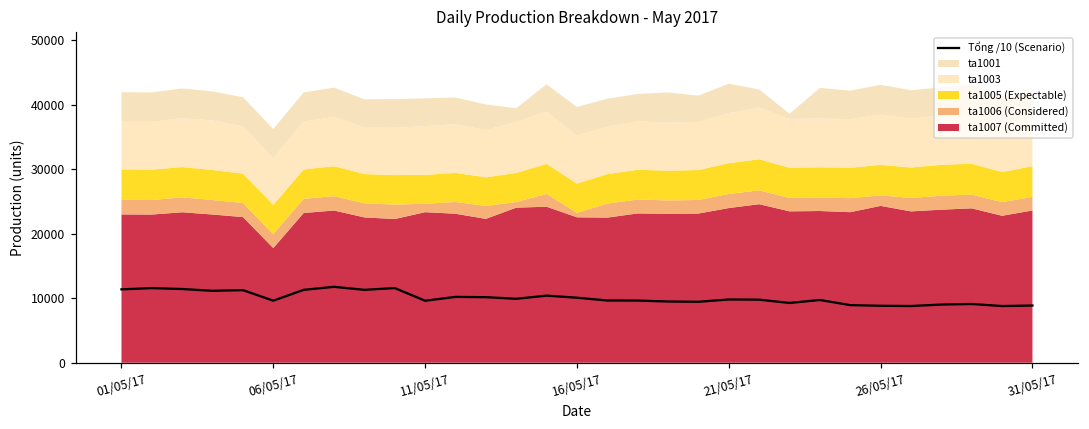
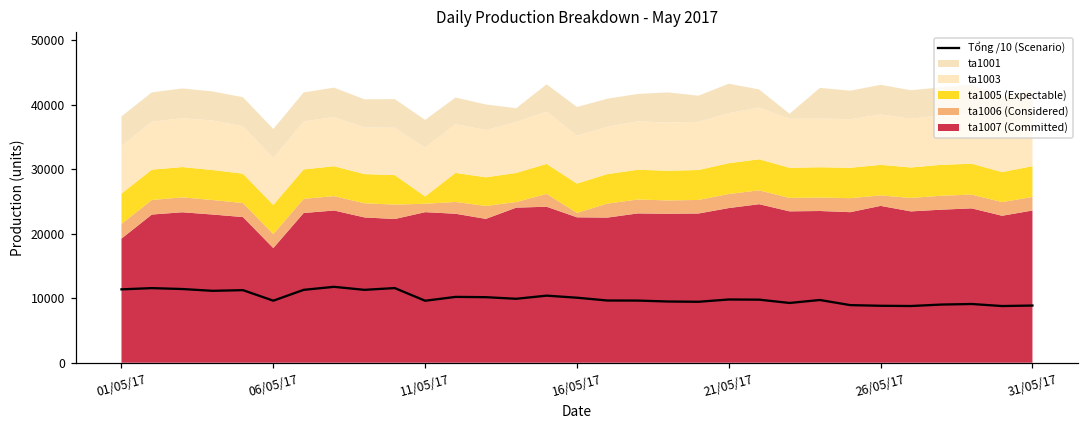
  {
    "ta1007 (Committed)": {
-     "01/05/17": 23000,
+     "01/05/17": 19000,
      "06/05/17": 18000,
      "11/05/17": 23000,
      "16/05/17": 23000,
      "21/05/17": 24000,
      "26/05/17": 24000,
      "31/05/17": 24000
    },
    "Tổng /10 (Scenario)": {
      "01/05/17": 11000,
      "06/05/17": 10000,
      "11/05/17": 10000,
      "16/05/17": 10000,
      "21/05/17": 10000,
      "26/05/17": 9000,
      "31/05/17": 9000
    },
    "ta1006 (Considered)": {
      "01/05/17": 2000,
      "06/05/17": 2000,
      "11/05/17": 1000,
      "16/05/17": 1000,
      "21/05/17": 2000,
      "26/05/17": 2000,
      "31/05/17": 2000
    },
    "ta1005 (Expectable)": {
      "01/05/17": 5000,
      "06/05/17": 5000,
-     "11/05/17": 4000,
+     "11/05/17": 1000,
      "16/05/17": 5000,
      "21/05/17": 5000,
      "26/05/17": 5000,
      "31/05/17": 5000
    }
  }
